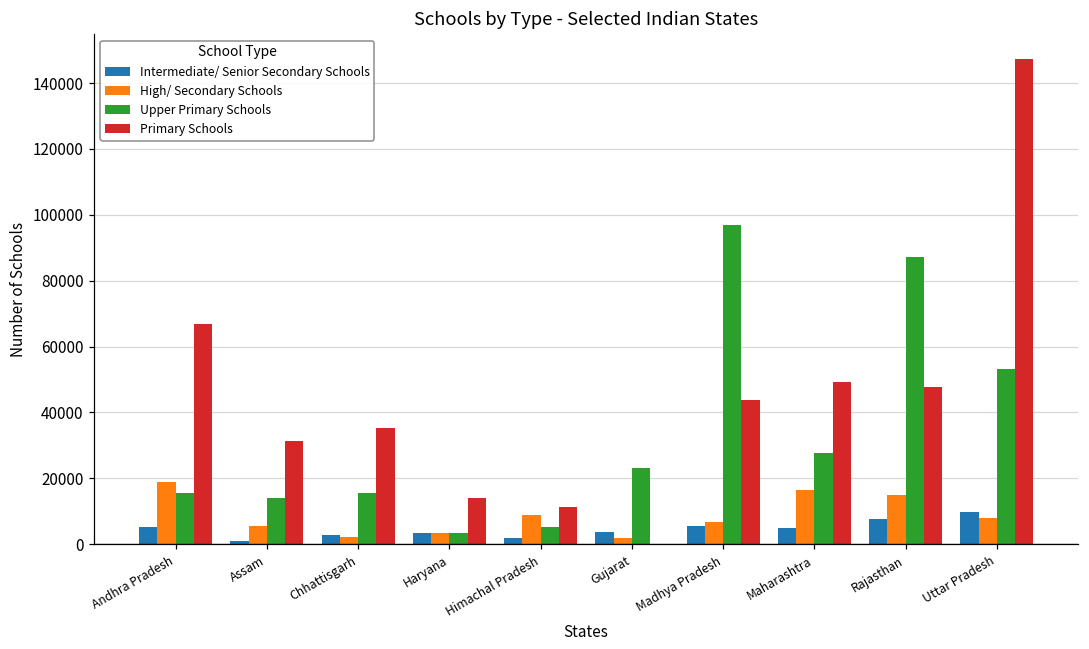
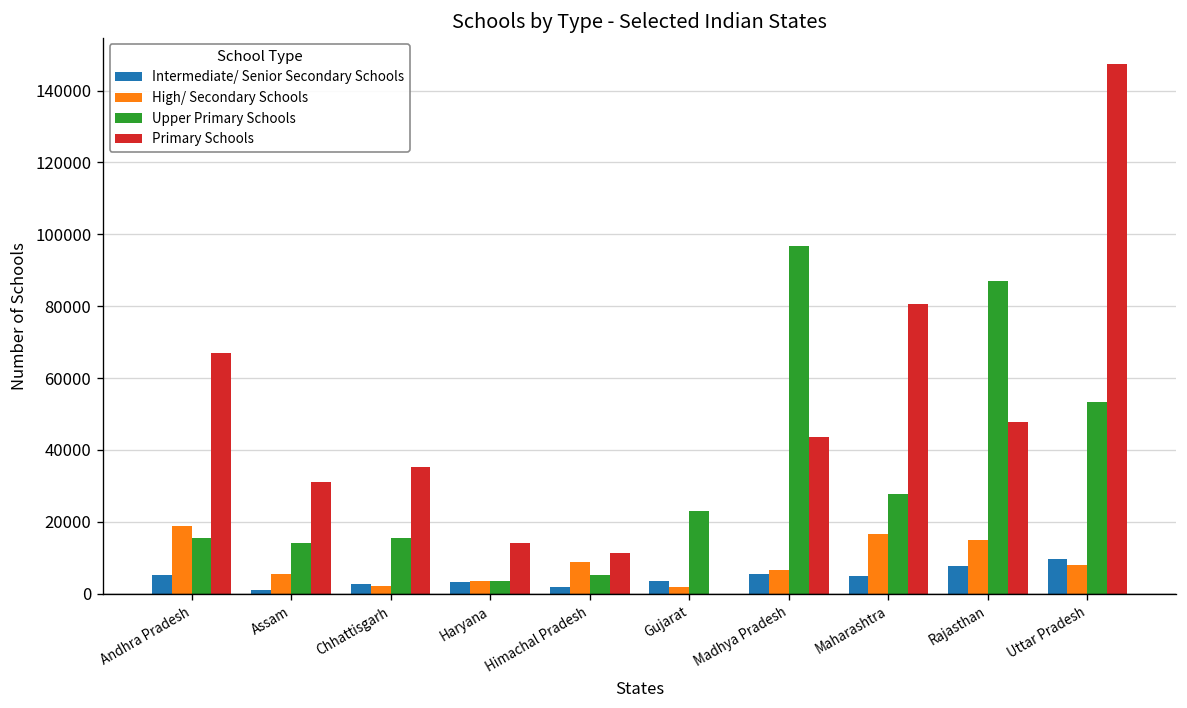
  {
    "Intermediate/ Senior Secondary Schools": {
      "Andhra Pradesh": 5000,
      "Assam": 1000,
      "Chhattisgarh": 3000,
      "Haryana": 3000,
      "Himachal Pradesh": 2000,
      "Gujarat": 4000,
      "Madhya Pradesh": 5000,
      "Maharashtra": 5000,
      "Rajasthan": 8000,
      "Uttar Pradesh": 10000
    },
    "High/ Secondary Schools": {
      "Andhra Pradesh": 19000,
      "Assam": 5000,
      "Chhattisgarh": 2000,
      "Haryana": 3000,
      "Himachal Pradesh": 9000,
      "Gujarat": 2000,
      "Madhya Pradesh": 7000,
      "Maharashtra": 16000,
      "Rajasthan": 15000,
      "Uttar Pradesh": 8000
    },
    "Upper Primary Schools": {
      "Andhra Pradesh": 15000,
      "Assam": 14000,
      "Chhattisgarh": 15000,
      "Haryana": 3000,
      "Himachal Pradesh": 5000,
      "Gujarat": 23000,
      "Madhya Pradesh": 97000,
      "Maharashtra": 28000,
      "Rajasthan": 87000,
      "Uttar Pradesh": 53000
    },
    "Primary Schools": {
      "Andhra Pradesh": 67000,
      "Assam": 31000,
      "Chhattisgarh": 35000,
      "Haryana": 14000,
      "Himachal Pradesh": 11000,
      "Gujarat": 0,
      "Madhya Pradesh": 44000,
-     "Maharashtra": 49000,
+     "Maharashtra": 81000,
      "Rajasthan": 48000,
      "Uttar Pradesh": 147000
    }
  }
